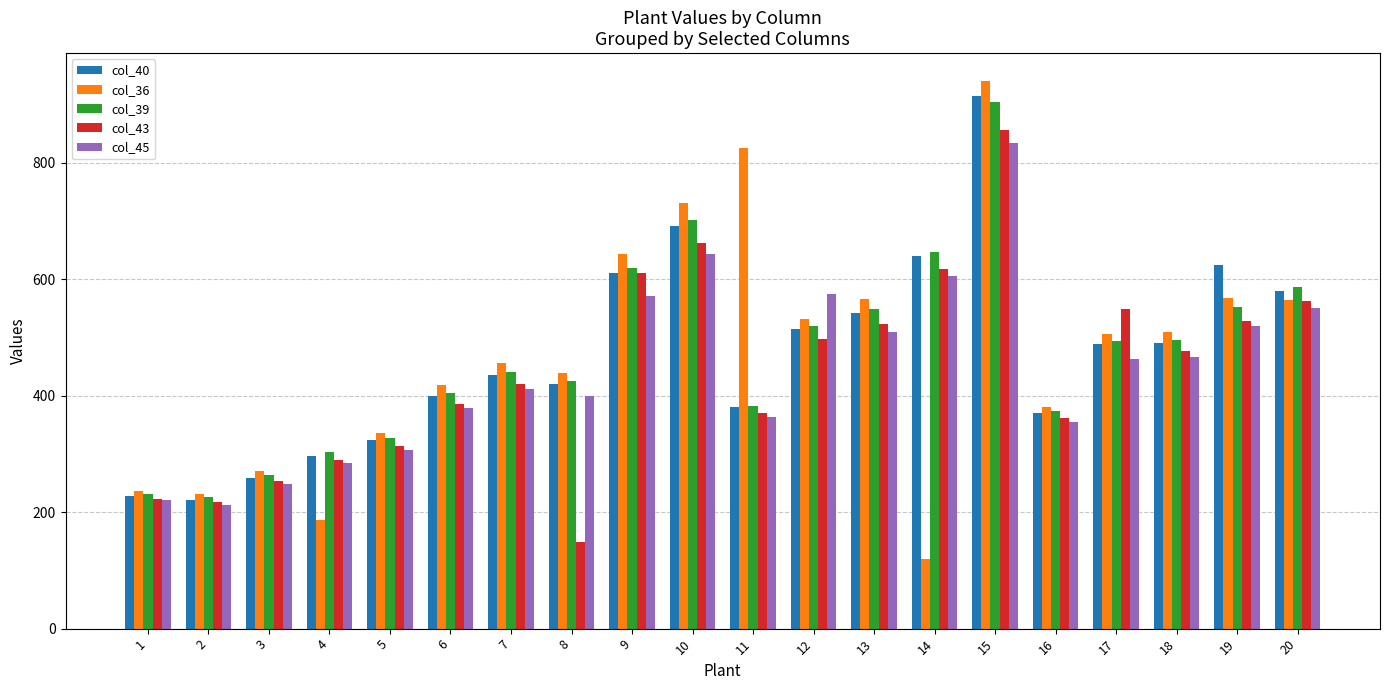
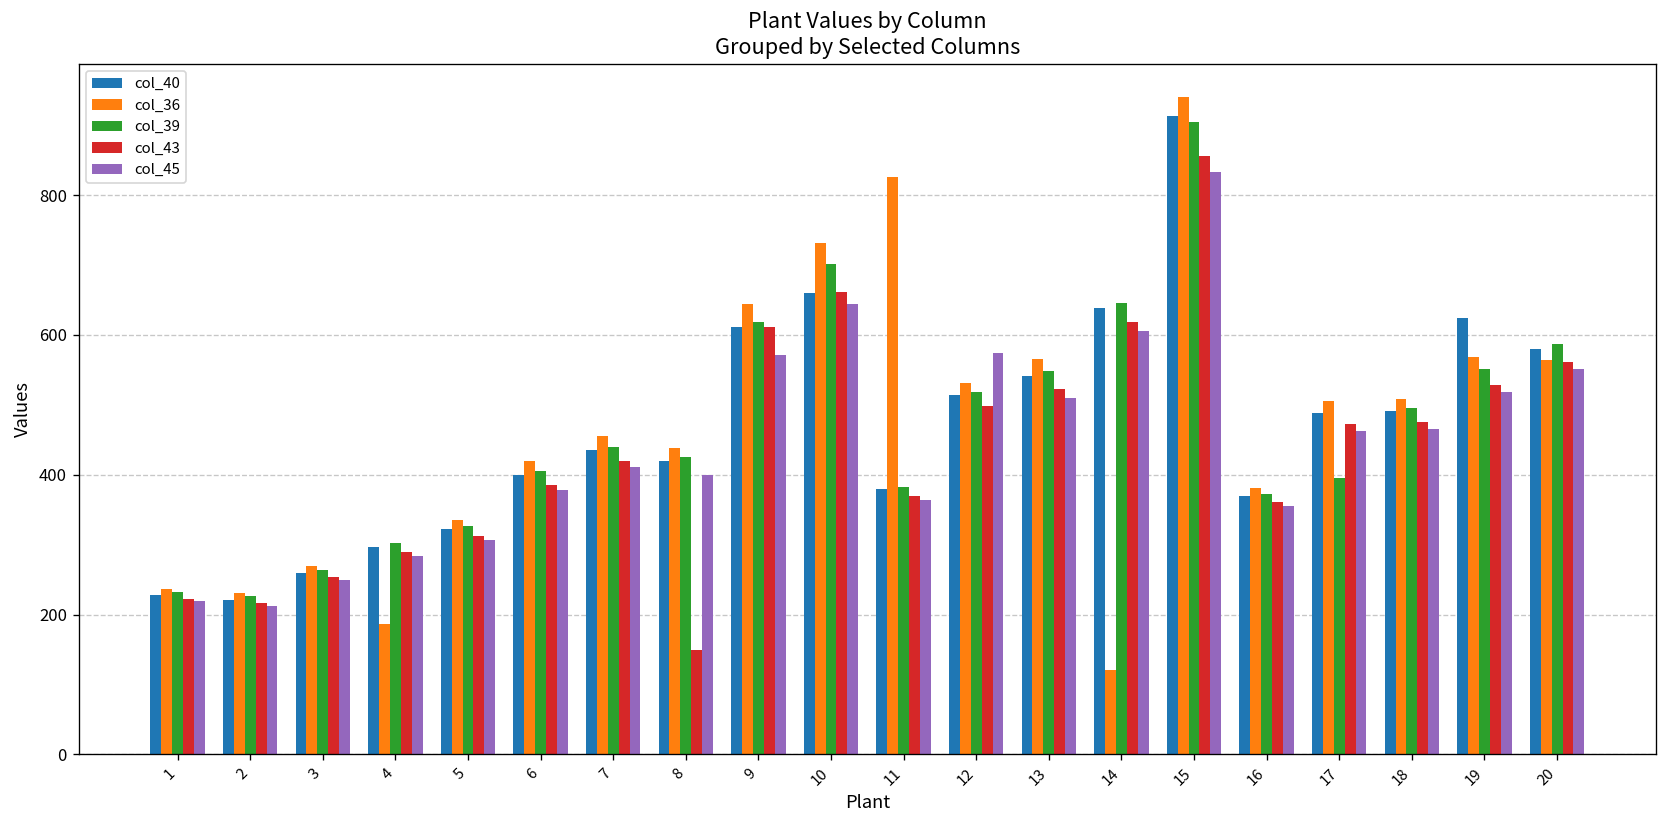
  {
    "col_40": {
      "1": 230,
      "2": 220,
      "3": 260,
      "4": 300,
      "5": 320,
      "6": 400,
      "7": 440,
      "8": 420,
      "9": 610,
-     "10": 690,
+     "10": 660,
      "11": 380,
      "12": 510,
      "13": 540,
      "14": 640,
      "15": 910,
      "16": 370,
      "17": 490,
      "18": 490,
      "19": 620,
      "20": 580
    },
    "col_36": {
      "1": 240,
      "2": 230,
      "3": 270,
      "4": 190,
      "5": 340,
      "6": 420,
      "7": 460,
      "8": 440,
      "9": 640,
      "10": 730,
      "11": 830,
      "12": 530,
      "13": 570,
      "14": 120,
      "15": 940,
      "16": 380,
      "17": 510,
      "18": 510,
      "19": 570,
      "20": 560
    },
    "col_39": {
      "1": 230,
      "2": 230,
      "3": 260,
      "4": 300,
      "5": 330,
      "6": 410,
      "7": 440,
      "8": 430,
      "9": 620,
      "10": 700,
      "11": 380,
      "12": 520,
      "13": 550,
      "14": 650,
      "15": 910,
      "16": 370,
-     "17": 490,
+     "17": 400,
      "18": 500,
      "19": 550,
      "20": 590
    },
    "col_43": {
      "1": 220,
      "2": 220,
      "3": 250,
      "4": 290,
      "5": 310,
      "6": 390,
      "7": 420,
      "8": 150,
      "9": 610,
      "10": 660,
      "11": 370,
      "12": 500,
      "13": 520,
      "14": 620,
      "15": 860,
      "16": 360,
-     "17": 550,
+     "17": 470,
      "18": 480,
      "19": 530,
      "20": 560
    },
    "col_45": {
      "1": 220,
      "2": 210,
      "3": 250,
      "4": 280,
      "5": 310,
      "6": 380,
      "7": 410,
      "8": 400,
      "9": 570,
      "10": 640,
      "11": 360,
      "12": 570,
      "13": 510,
      "14": 610,
      "15": 830,
      "16": 360,
      "17": 460,
      "18": 470,
      "19": 520,
      "20": 550
    }
  }
